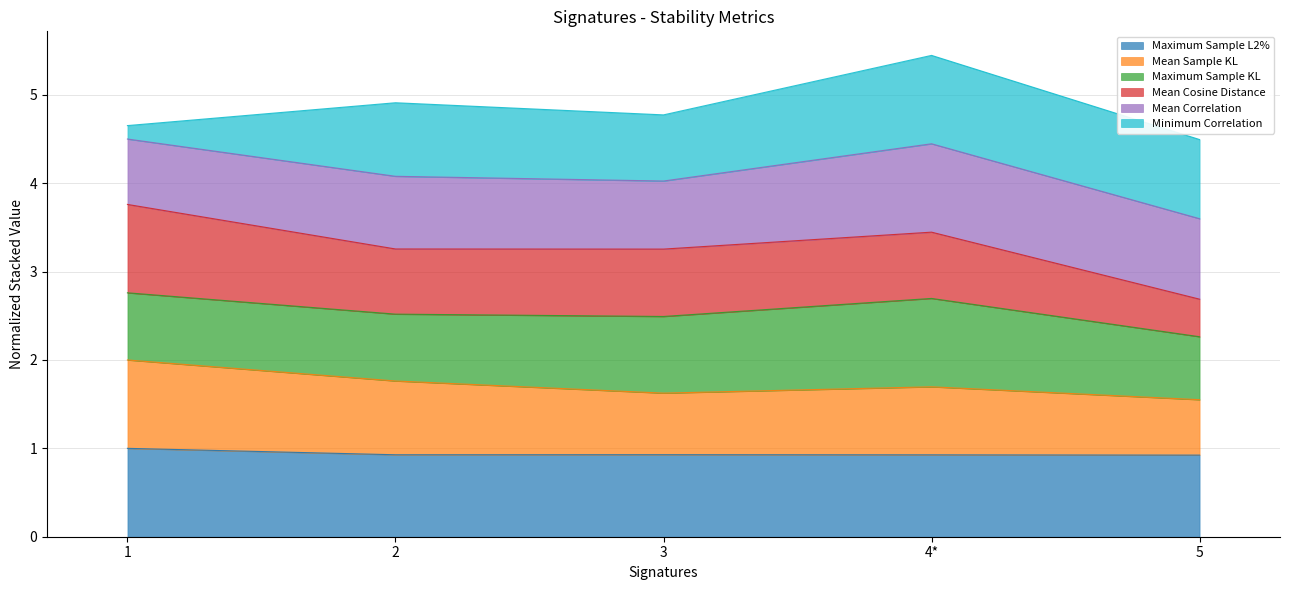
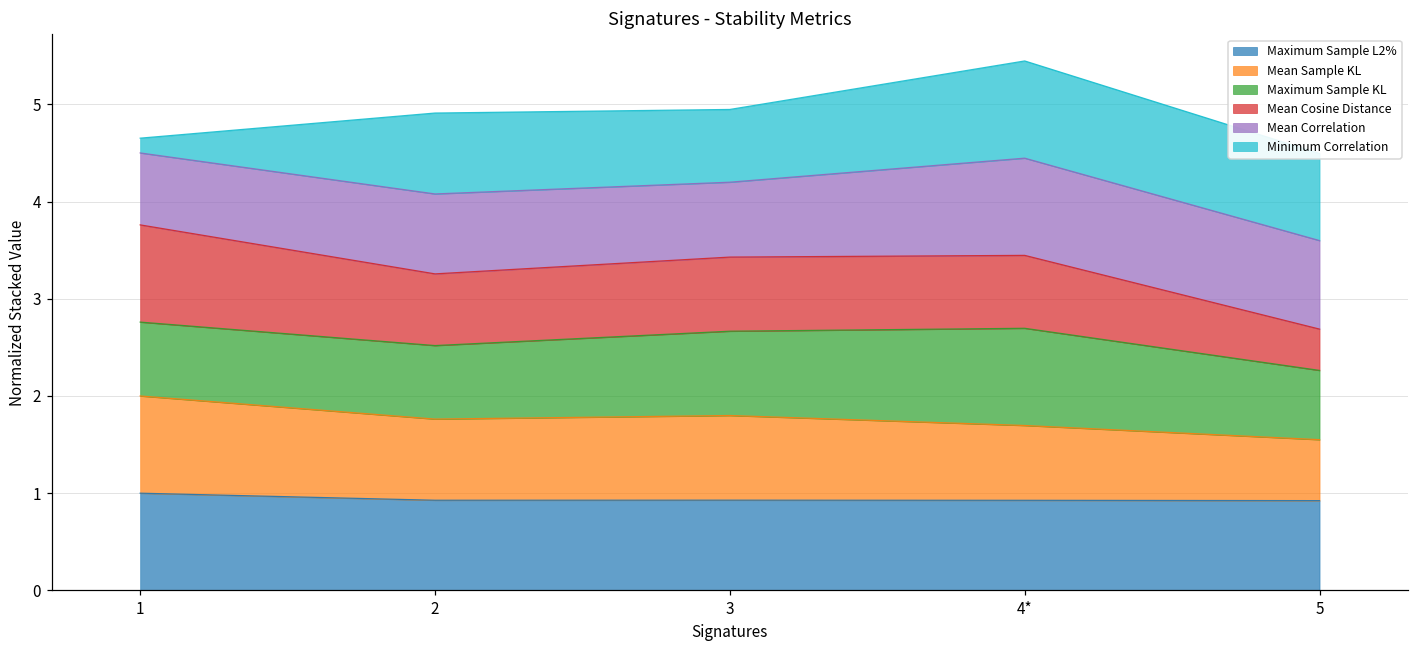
  {
    "Maximum Sample L2%": {
      "1": 1.0,
      "2": 0.9,
      "3": 0.9,
      "4*": 0.9,
      "5": 0.9
    },
    "Mean Sample KL": {
      "1": 1.0,
      "2": 0.8,
-     "3": 0.7,
+     "3": 0.9,
      "4*": 0.8,
      "5": 0.6
    },
    "Maximum Sample KL": {
      "1": 0.8,
      "2": 0.8,
      "3": 0.9,
      "4*": 1.0,
      "5": 0.7
    },
    "Mean Cosine Distance": {
      "1": 1.0,
      "2": 0.7,
      "3": 0.8,
      "4*": 0.8,
      "5": 0.4
    },
    "Mean Correlation": {
      "1": 0.7,
      "2": 0.8,
      "3": 0.8,
      "4*": 1.0,
      "5": 0.9
    },
    "Minimum Correlation": {
      "1": 0.2,
      "2": 0.8,
      "3": 0.7,
      "4*": 1.0,
      "5": 0.9
    }
  }
